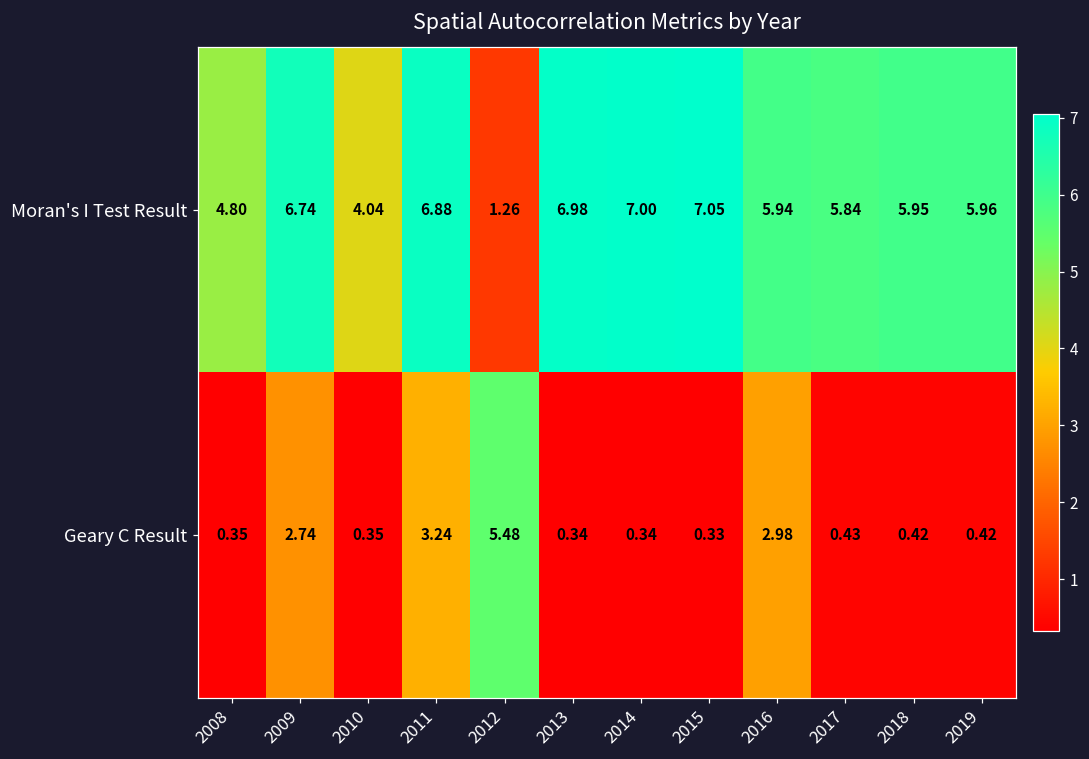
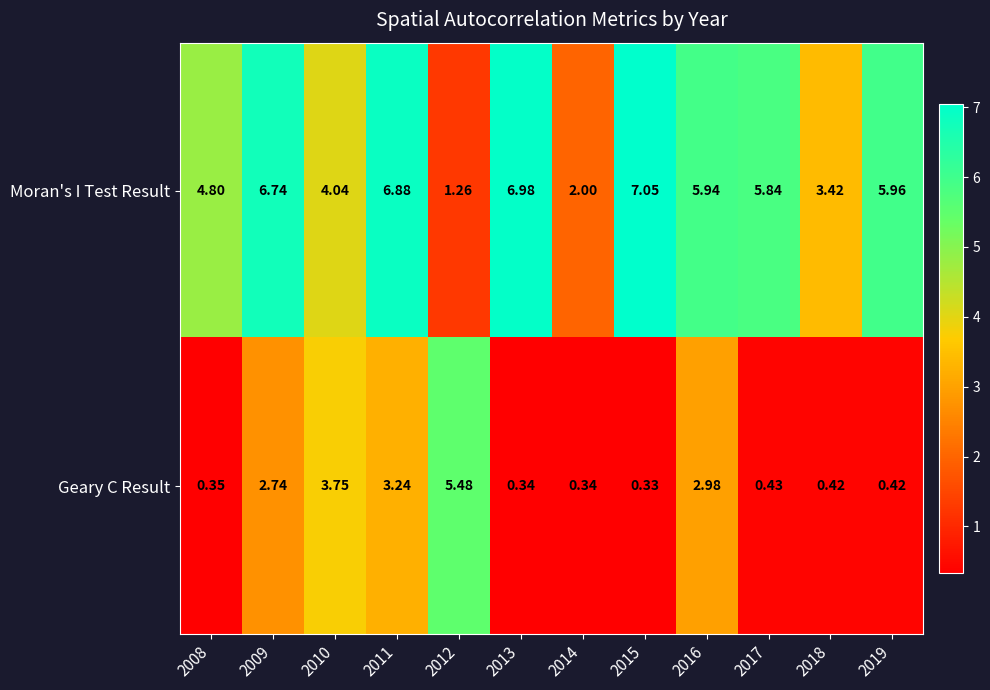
  {
    "Moran's I Test Result": {
      "2008": 4.80,
      "2009": 6.74,
      "2010": 4.04,
      "2011": 6.88,
      "2012": 1.26,
      "2013": 6.98,
-     "2014": 7.00,
+     "2014": 2.00,
      "2015": 7.05,
      "2016": 5.94,
      "2017": 5.84,
-     "2018": 5.95,
+     "2018": 3.42,
      "2019": 5.96
    },
    "Geary C Result": {
      "2008": 0.35,
      "2009": 2.74,
-     "2010": 0.35,
+     "2010": 3.75,
      "2011": 3.24,
      "2012": 5.48,
      "2013": 0.34,
      "2014": 0.34,
      "2015": 0.33,
      "2016": 2.98,
      "2017": 0.43,
      "2018": 0.42,
      "2019": 0.42
    }
  }
